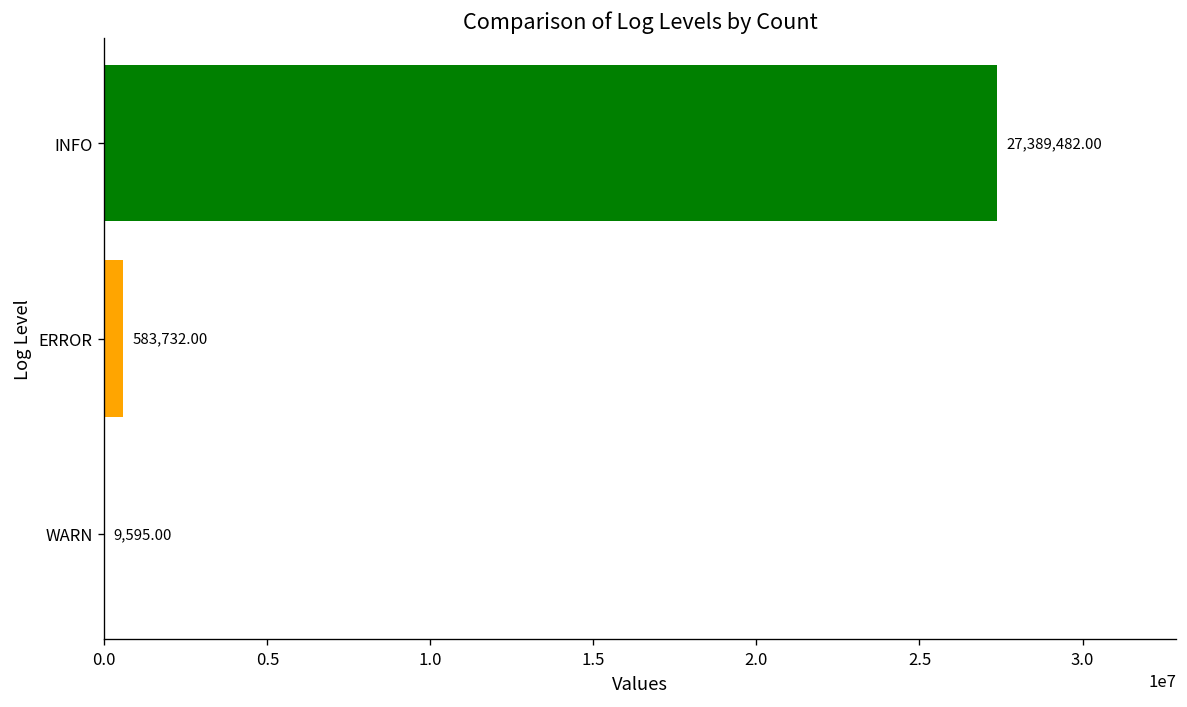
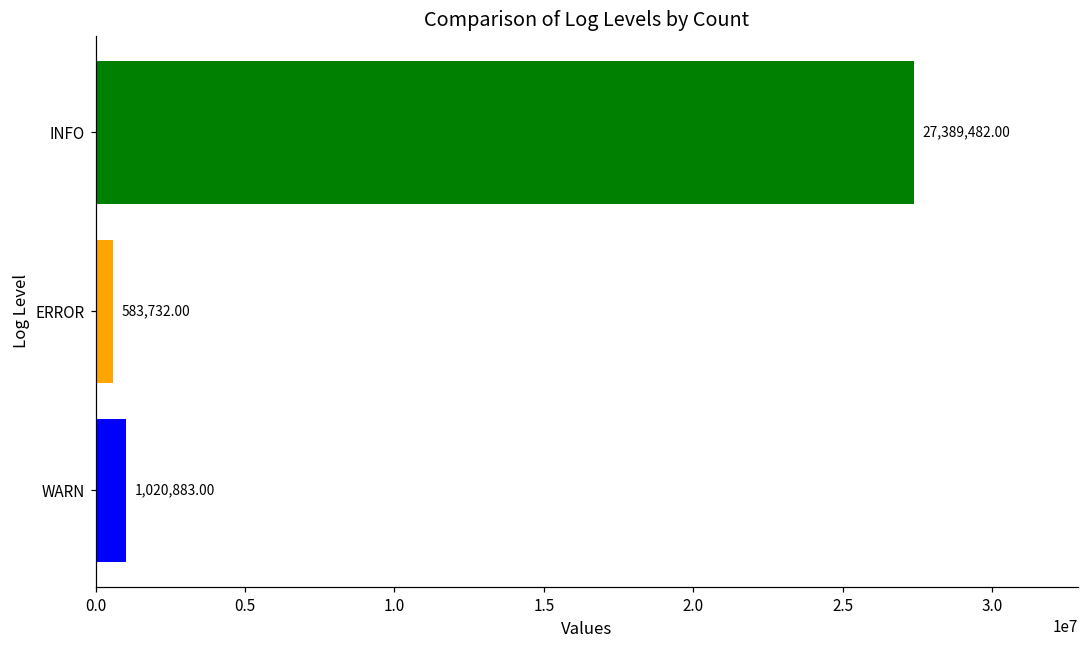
  {
    "INFO": "27,389,482.00",
    "ERROR": "583,732.00",
-   "WARN": "9,595.00"
+   "WARN": "1,020,883.00"
  }
